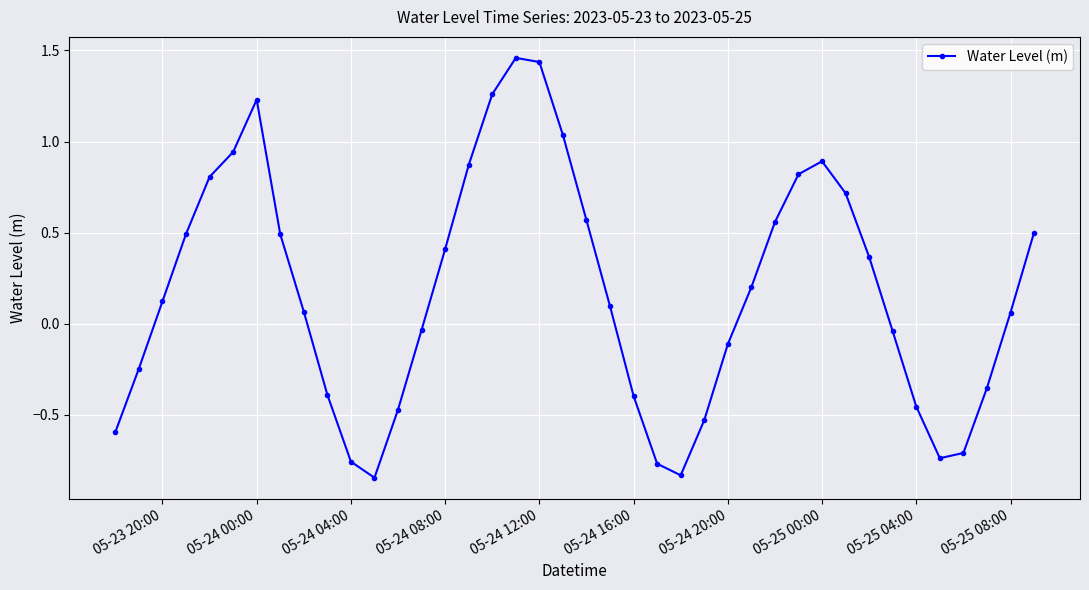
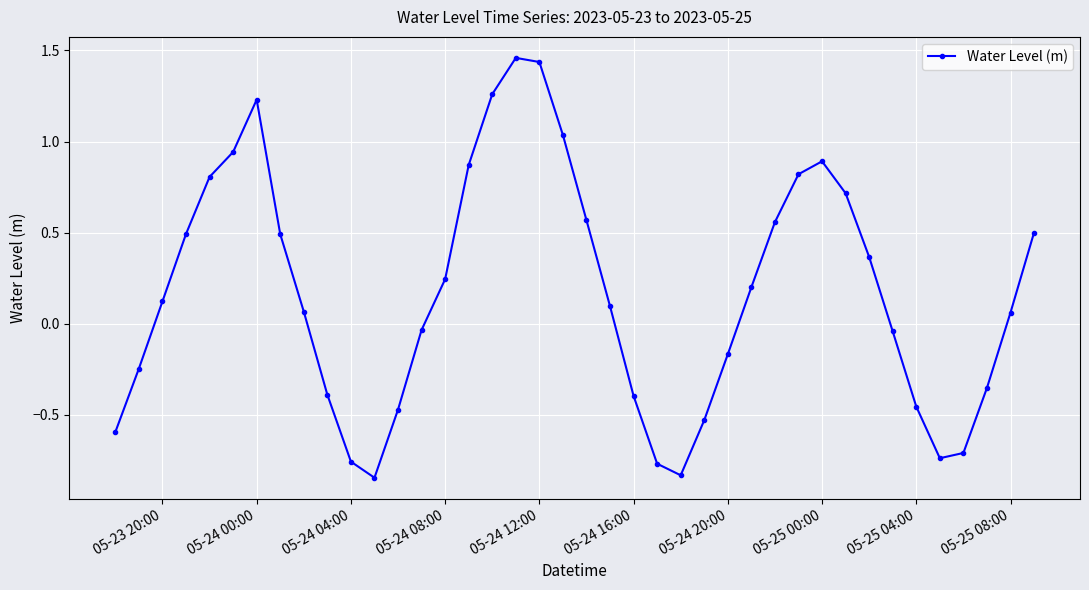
  {
    "05-23 20:00": 0.12,
    "05-24 00:00": 1.23,
    "05-24 04:00": -0.76,
-   "05-24 08:00": 0.41,
+   "05-24 08:00": 0.24,
    "05-24 12:00": 1.44,
    "05-24 16:00": -0.40,
-   "05-24 20:00": -0.11,
+   "05-24 20:00": -0.17,
    "05-25 00:00": 0.89,
    "05-25 04:00": -0.46,
    "05-25 08:00": 0.06
  }
